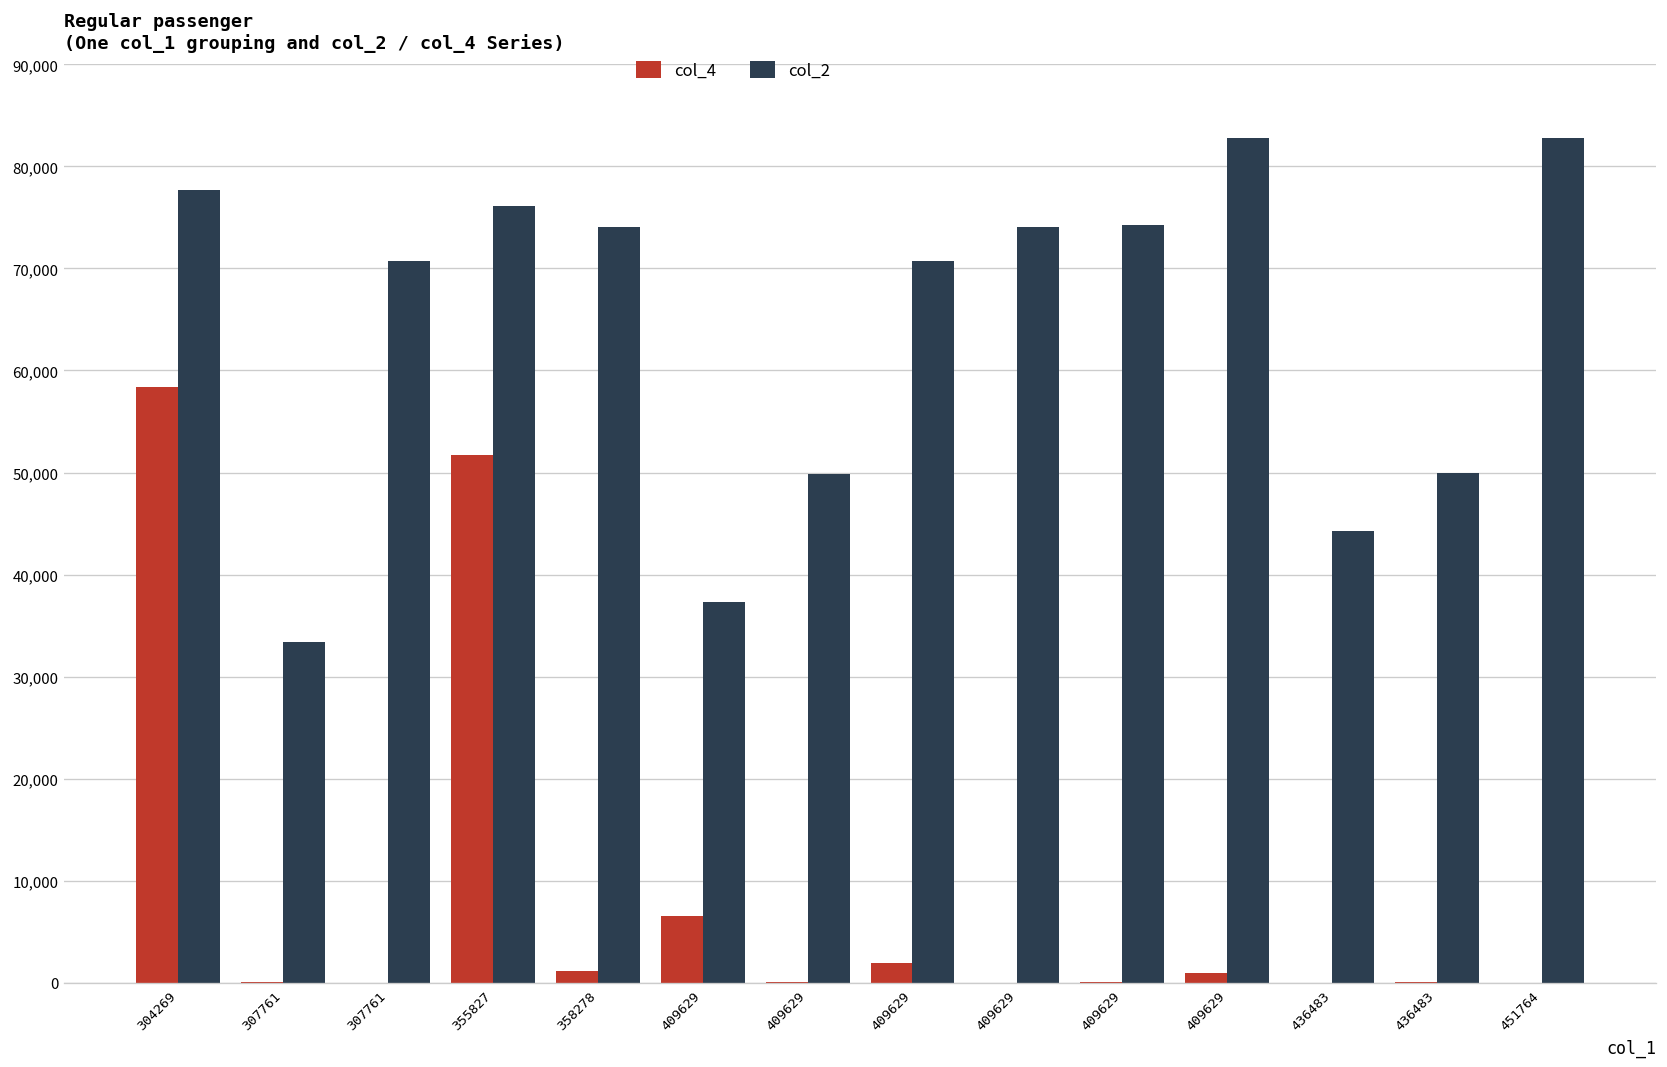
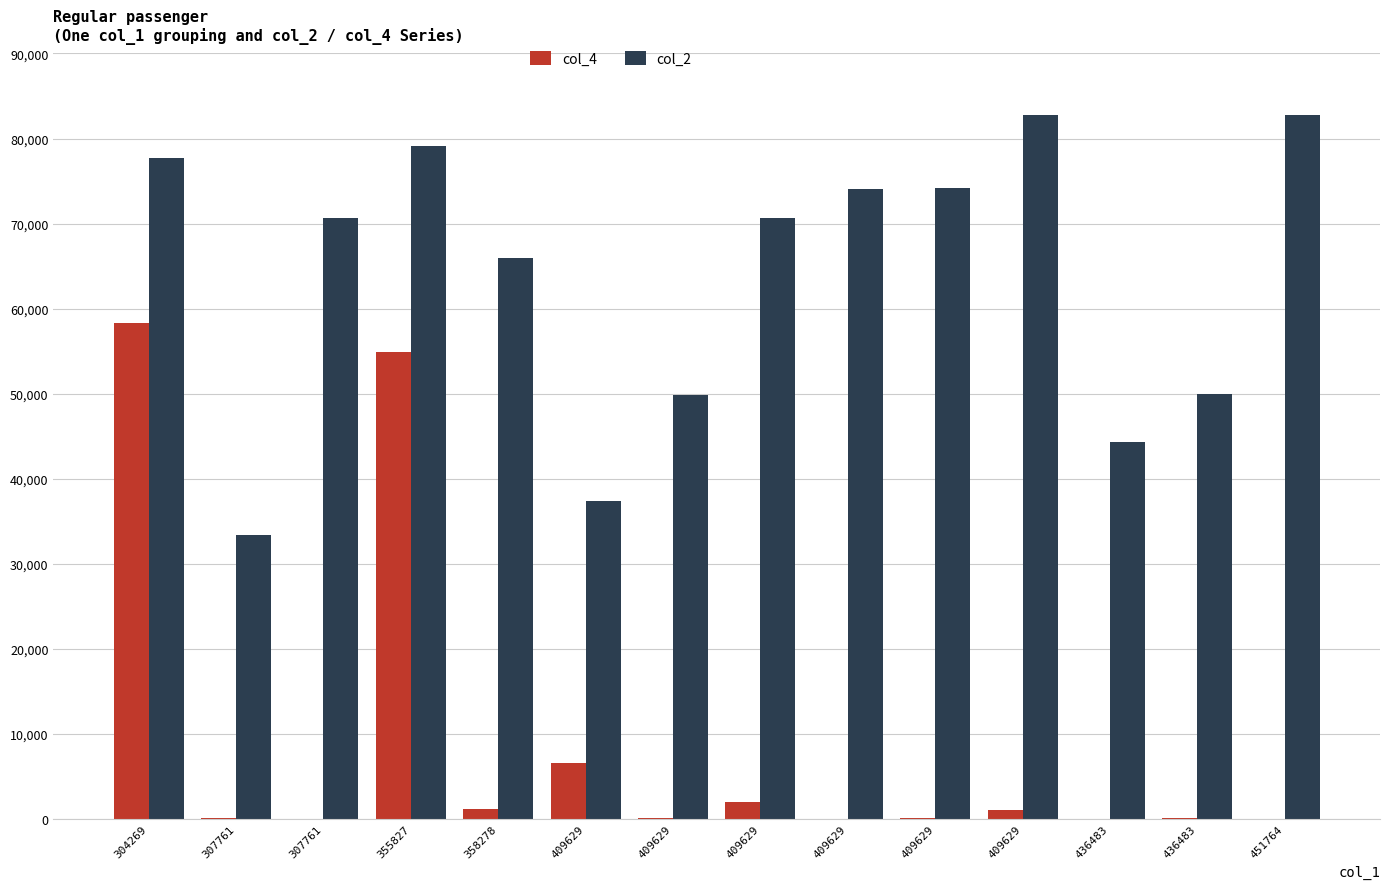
  {
    "col_4": {
      "304269": "58,000",
-     "355827": "52,000",
+     "355827": "55,000",
      "358278": "1,000"
    },
    "col_2": {
      "304269": "78,000",
-     "355827": "76,000",
-     "358278": "74,000",
+     "355827": "79,000",
+     "358278": "66,000",
      "451764": "83,000"
    }
  }
